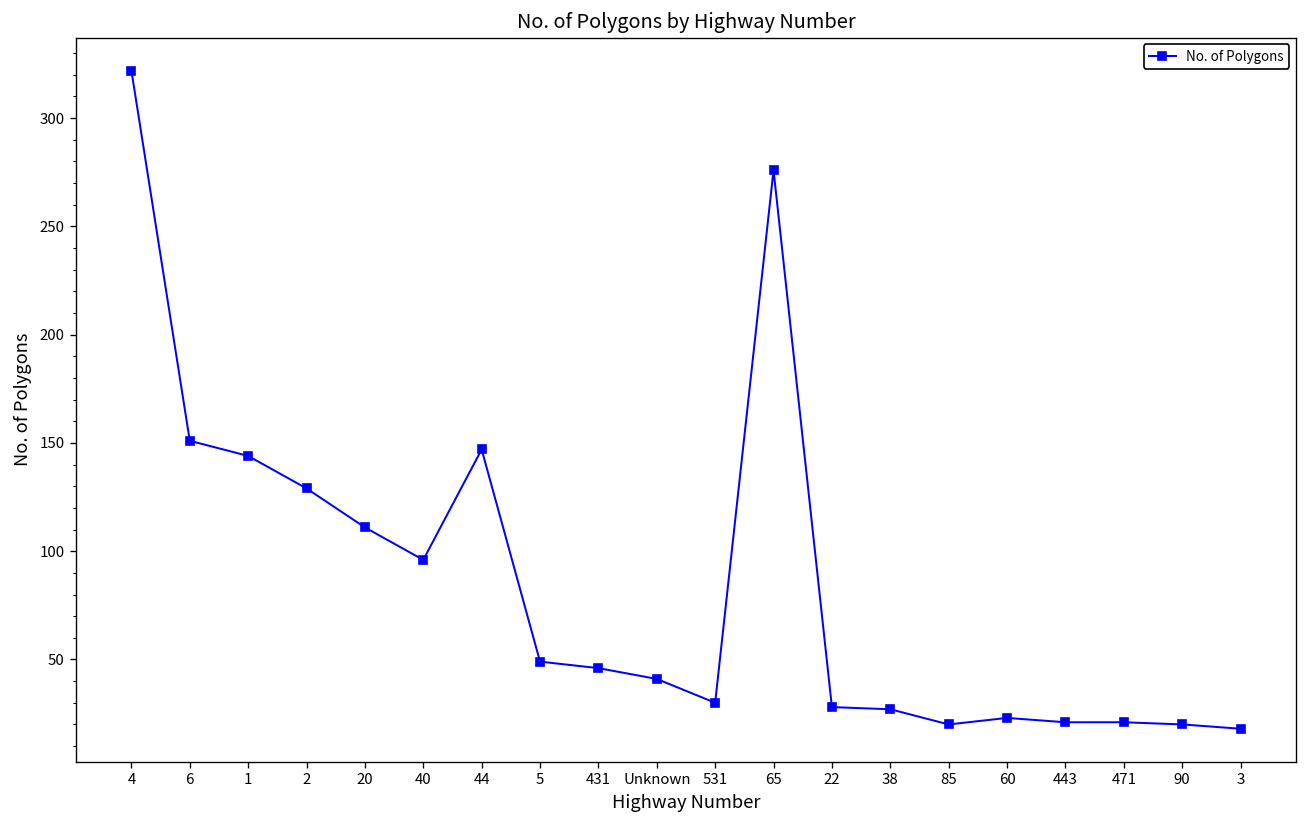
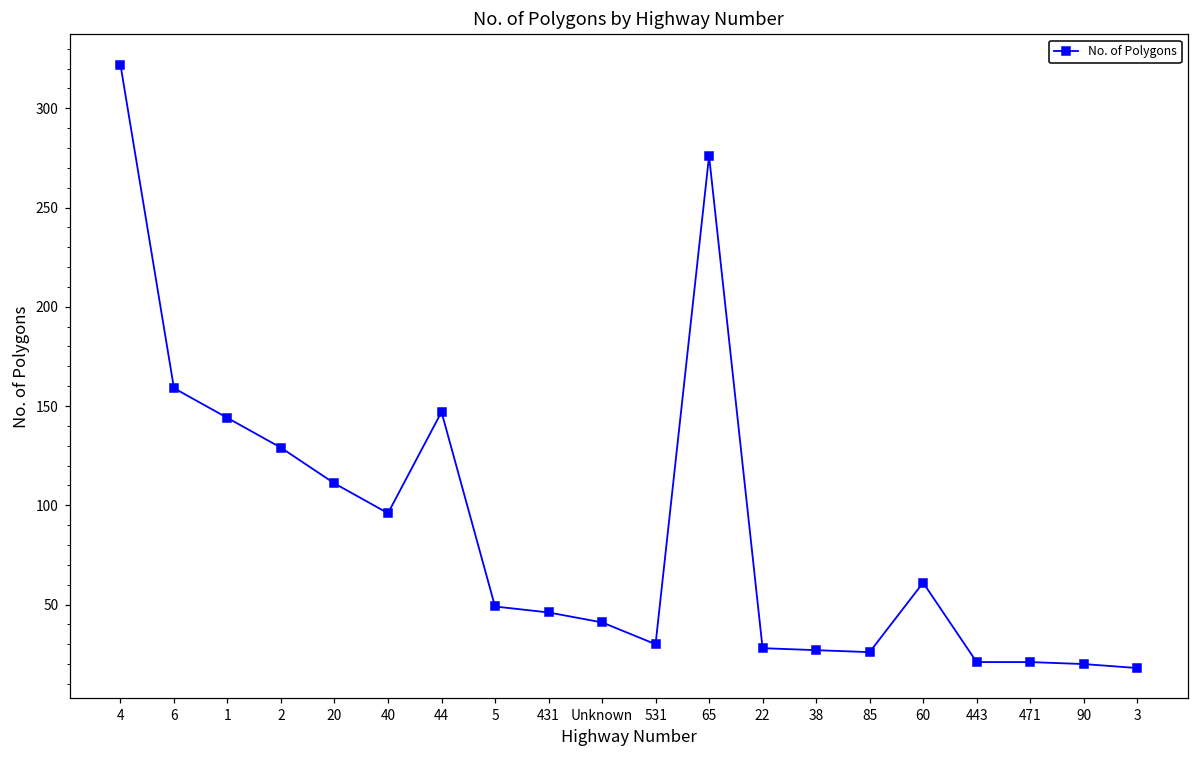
  {
    "4": 322,
-   "6": 151,
+   "6": 159,
    "1": 144,
    "2": 129,
    "20": 111,
    "40": 96,
    "44": 147,
    "5": 49,
    "431": 46,
    "Unknown": 41,
    "531": 30,
    "65": 276,
    "22": 28,
    "38": 27,
-   "85": 20,
-   "60": 23,
+   "85": 26,
+   "60": 61,
    "443": 21,
    "471": 21,
    "90": 20,
    "3": 18
  }
